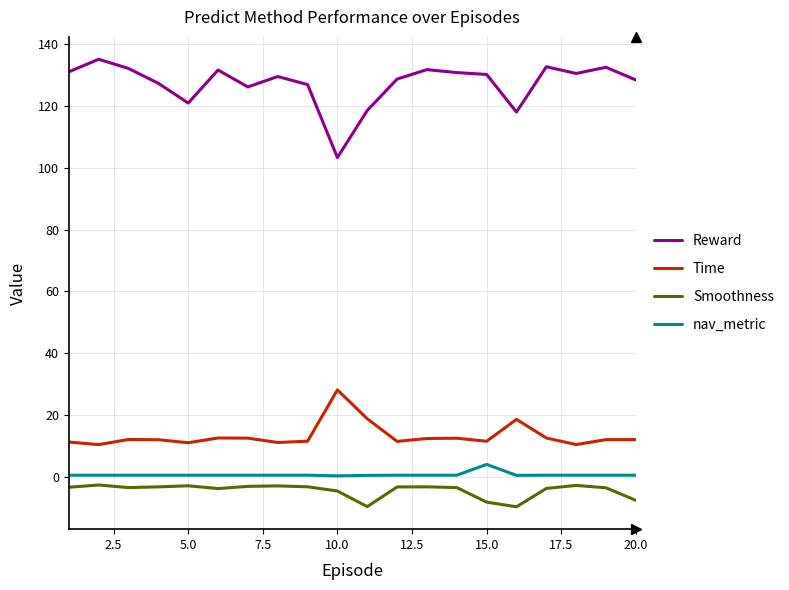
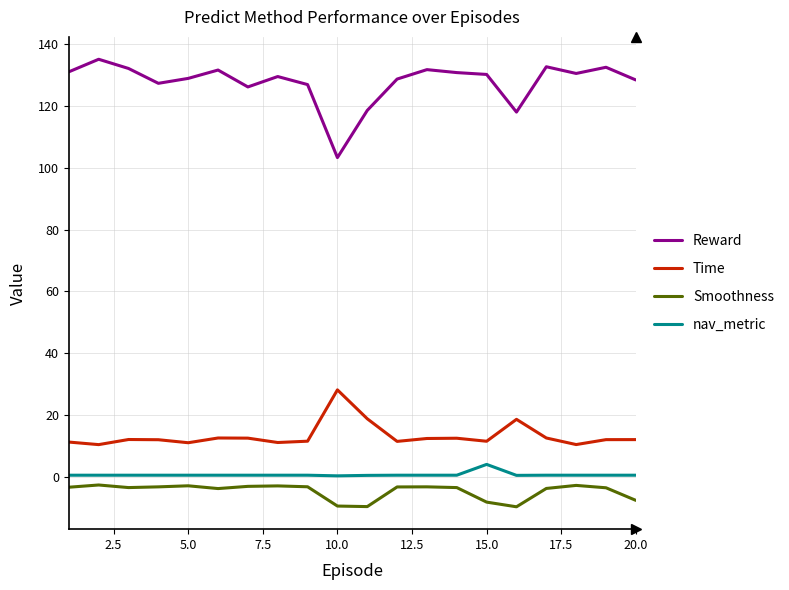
  {
    "Reward": {
-     "5.0": 121,
+     "5.0": 129,
      "10.0": 103,
      "15.0": 130,
      "20.0": 128
    },
    "Time": {
      "5.0": 11,
      "10.0": 28,
      "15.0": 11,
      "20.0": 12
    },
    "Smoothness": {
      "5.0": -3,
-     "10.0": -5,
+     "10.0": -9,
      "15.0": -8,
      "20.0": -8
    },
    "nav_metric": {
      "5.0": 1,
      "10.0": 0,
      "15.0": 4,
      "20.0": 1
    }
  }
